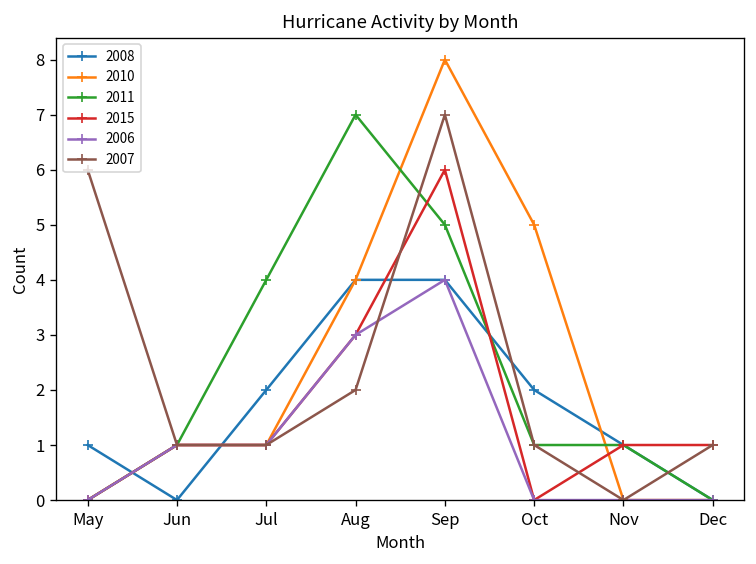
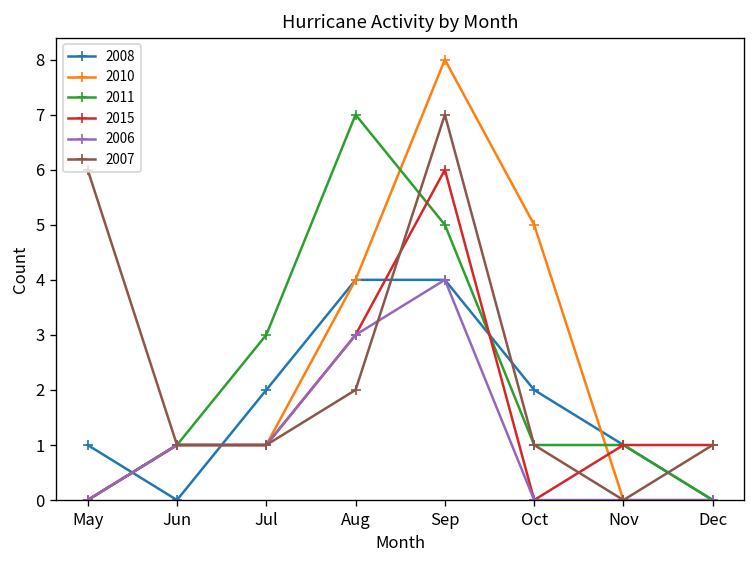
  {
    "2008": {
      "May": 1,
      "Jun": 0,
      "Jul": 2,
      "Oct": 2
    },
    "2010": {
      "Sep": 8,
      "Oct": 5
    },
    "2011": {
-     "Jul": 4,
+     "Jul": 3,
      "Aug": 7,
      "Sep": 5
    },
    "2015": {
      "Sep": 6
    },
    "2007": {
      "May": 6,
      "Aug": 2,
      "Sep": 7
    }
  }
